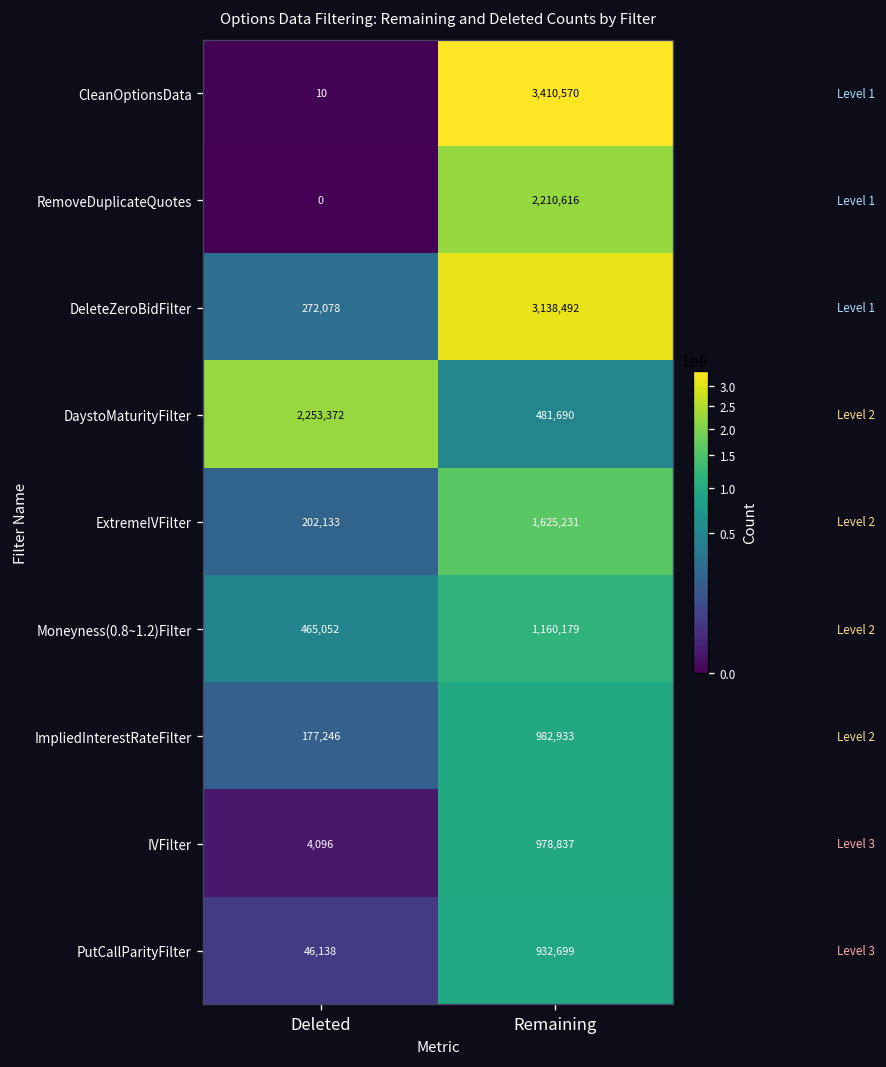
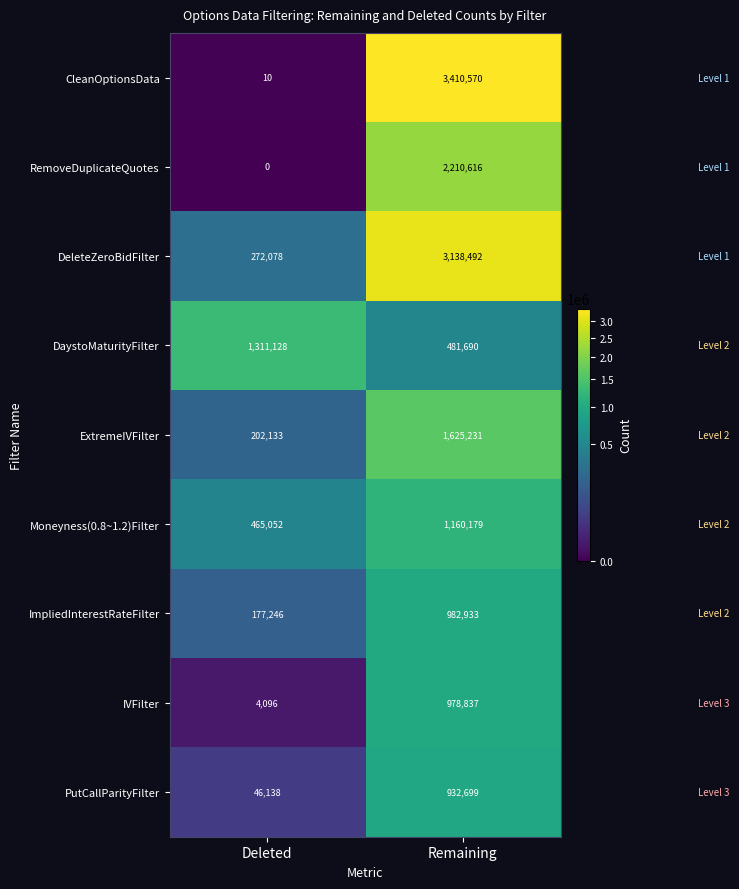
  {
    "CleanOptionsData": {
      "Deleted": "10",
      "Remaining": "3,410,570"
    },
    "RemoveDuplicateQuotes": {
      "Deleted": "0",
      "Remaining": "2,210,616"
    },
    "DeleteZeroBidFilter": {
      "Deleted": "272,078",
      "Remaining": "3,138,492"
    },
    "DaystoMaturityFilter": {
-     "Deleted": "2,253,372",
+     "Deleted": "1,311,128",
      "Remaining": "481,690"
    },
    "ExtremeIVFilter": {
      "Deleted": "202,133",
      "Remaining": "1,625,231"
    },
    "Moneyness(0.8~1.2)Filter": {
      "Deleted": "465,052",
      "Remaining": "1,160,179"
    },
    "ImpliedInterestRateFilter": {
      "Deleted": "177,246",
      "Remaining": "982,933"
    },
    "IVFilter": {
      "Deleted": "4,096",
      "Remaining": "978,837"
    },
    "PutCallParityFilter": {
      "Deleted": "46,138",
      "Remaining": "932,699"
    }
  }
